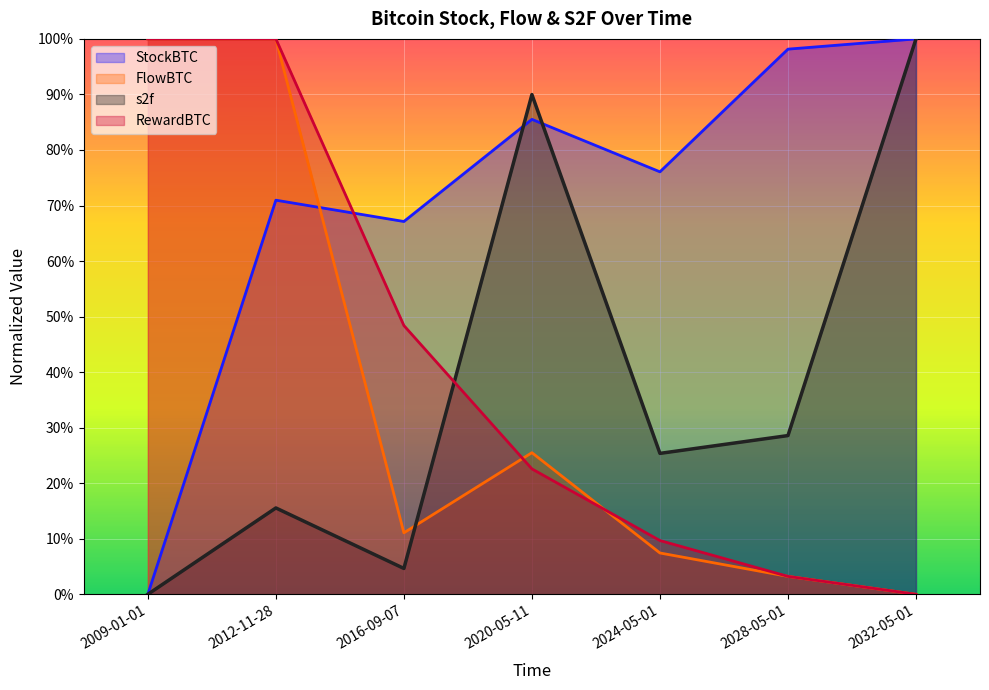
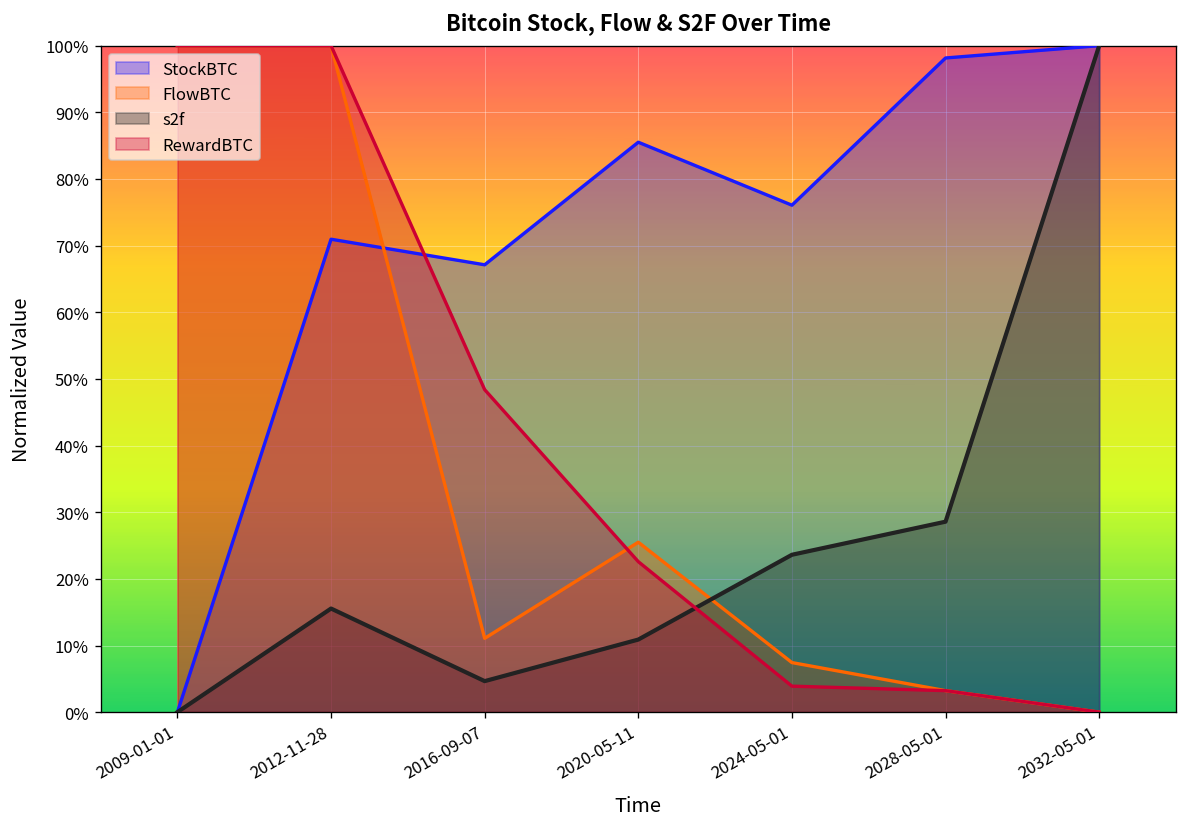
  {
    "StockBTC": {
      "2012-11-28": "71%",
      "2016-09-07": "67%",
      "2020-05-11": "86%",
      "2024-05-01": "76%",
      "2028-05-01": "98%"
    },
    "FlowBTC": {
      "2016-09-07": "11%",
      "2020-05-11": "25%",
      "2024-05-01": "7%"
    },
    "s2f": {
      "2012-11-28": "16%",
      "2016-09-07": "5%",
-     "2020-05-11": "90%",
-     "2024-05-01": "25%",
+     "2020-05-11": "11%",
+     "2024-05-01": "24%",
      "2028-05-01": "29%"
    },
    "RewardBTC": {
      "2016-09-07": "48%",
      "2020-05-11": "23%",
-     "2024-05-01": "10%"
+     "2024-05-01": "4%"
    }
  }
